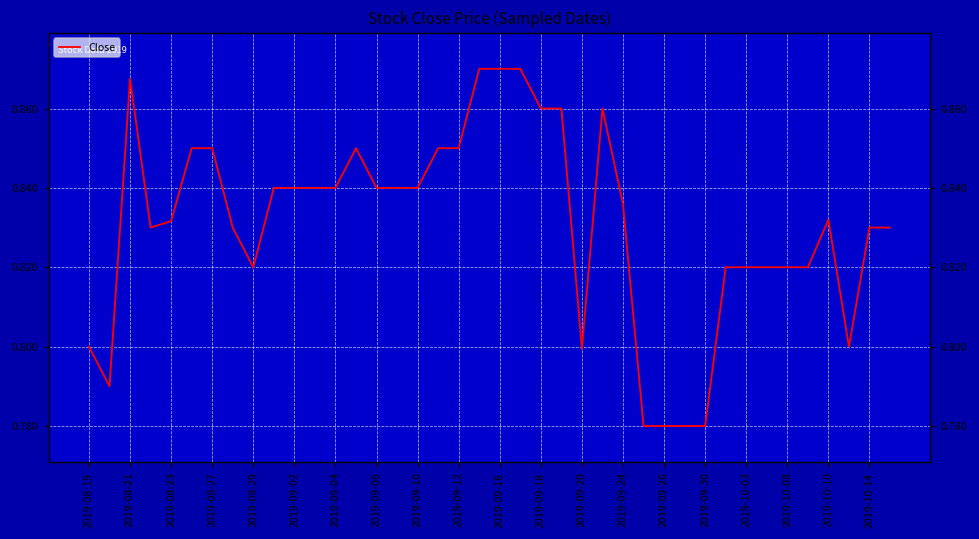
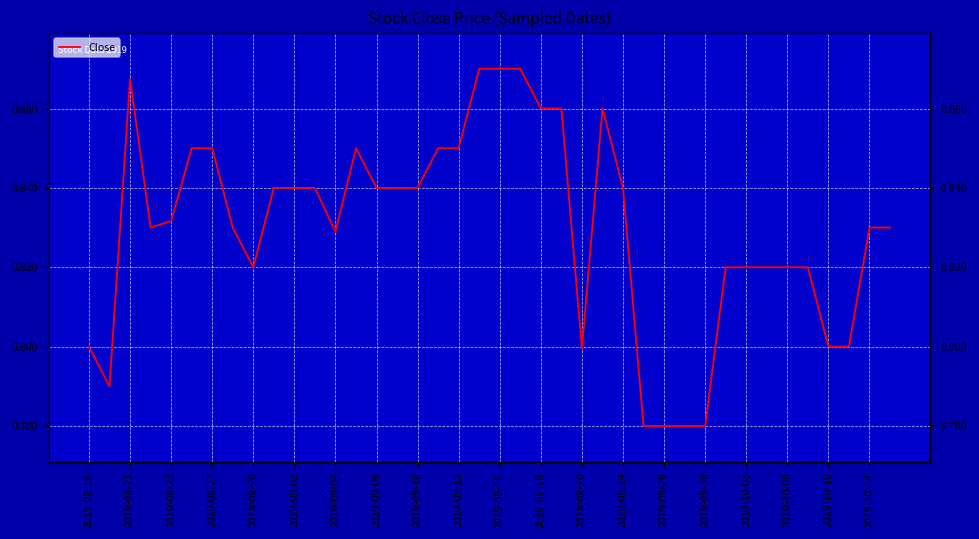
  {
    "2019-08-19": 0.800,
    "2019-08-23": 0.832,
    "2019-08-27": 0.850,
    "2019-08-29": 0.820,
    "2019-09-02": 0.840,
-   "2019-09-04": 0.840,
+   "2019-09-04": 0.829,
    "2019-09-06": 0.840,
    "2019-09-10": 0.840,
    "2019-09-12": 0.850,
    "2019-09-16": 0.870,
    "2019-09-18": 0.860,
    "2019-09-20": 0.799,
-   "2019-09-24": 0.836,
+   "2019-09-24": 0.840,
    "2019-09-26": 0.780,
    "2019-09-30": 0.780,
    "2019-10-03": 0.820,
    "2019-10-08": 0.820,
-   "2019-10-10": 0.832,
+   "2019-10-10": 0.800,
    "2019-10-14": 0.830
  }
